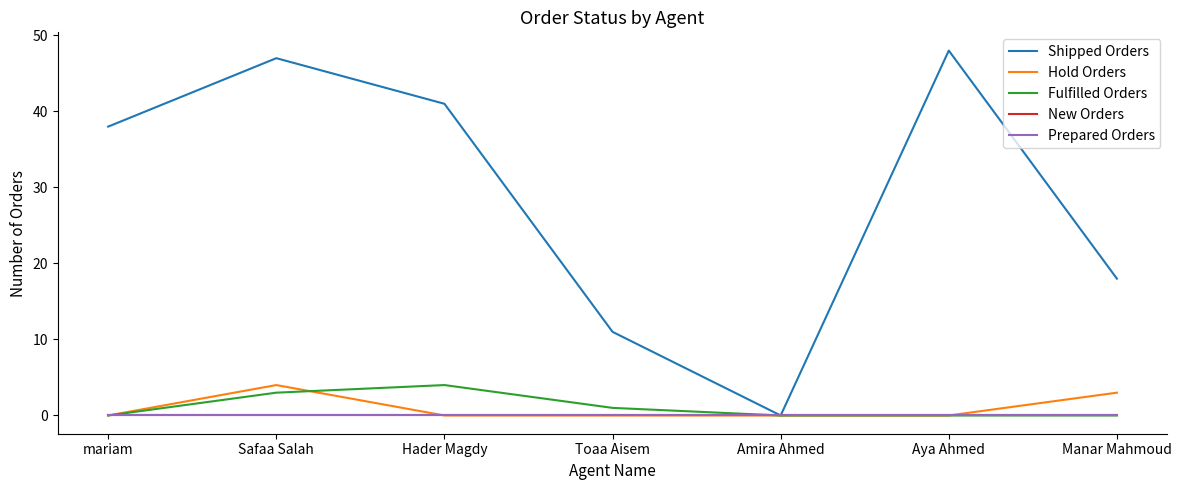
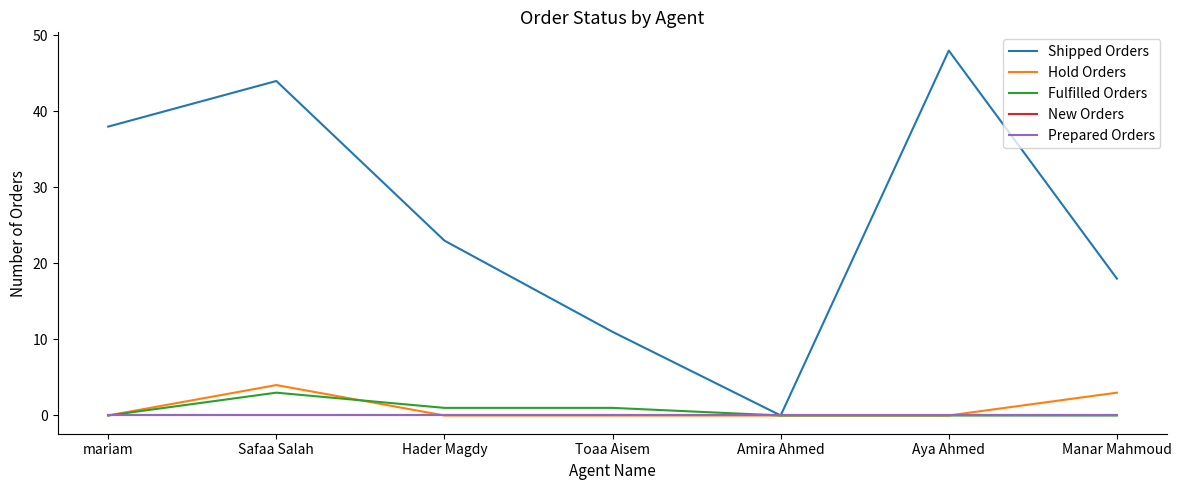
  {
    "Shipped Orders": {
      "mariam": 38,
-     "Safaa Salah": 47,
-     "Hader Magdy": 41,
+     "Safaa Salah": 44,
+     "Hader Magdy": 23,
      "Toaa Aisem": 11,
      "Aya Ahmed": 48,
      "Manar Mahmoud": 18
    },
    "Hold Orders": {
      "Safaa Salah": 4,
      "Manar Mahmoud": 3
    },
    "Fulfilled Orders": {
      "Safaa Salah": 3,
-     "Hader Magdy": 4,
+     "Hader Magdy": 1,
      "Toaa Aisem": 1
    },
    "Prepared Orders": {
      "Safaa Salah": 0
    }
  }
